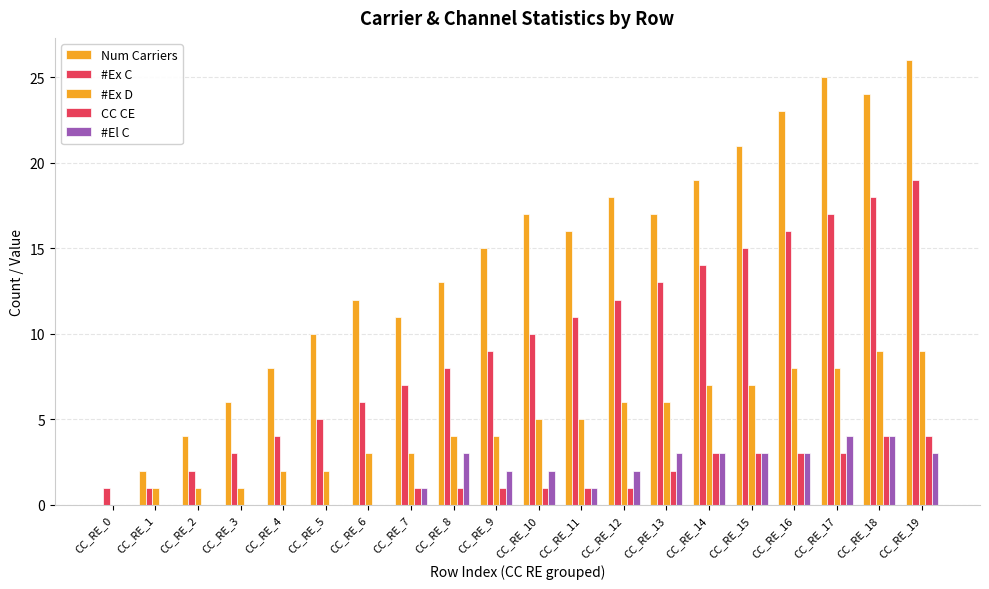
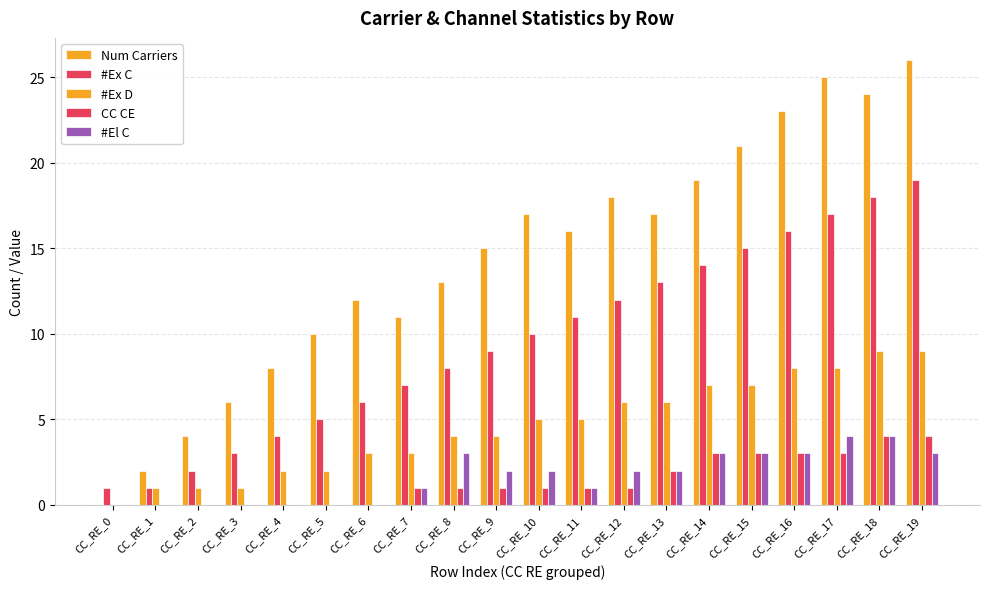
  {
    "#El C": {
      "CC_RE_0": 0,
      "CC_RE_1": 0,
      "CC_RE_2": 0,
      "CC_RE_3": 0,
      "CC_RE_4": 0,
      "CC_RE_5": 0,
      "CC_RE_6": 0,
      "CC_RE_7": 1,
      "CC_RE_8": 3,
      "CC_RE_9": 2,
      "CC_RE_10": 2,
      "CC_RE_11": 1,
      "CC_RE_12": 2,
-     "CC_RE_13": 3,
+     "CC_RE_13": 2,
      "CC_RE_14": 3,
      "CC_RE_15": 3,
      "CC_RE_16": 3,
      "CC_RE_17": 4,
      "CC_RE_18": 4,
      "CC_RE_19": 3
    }
  }
